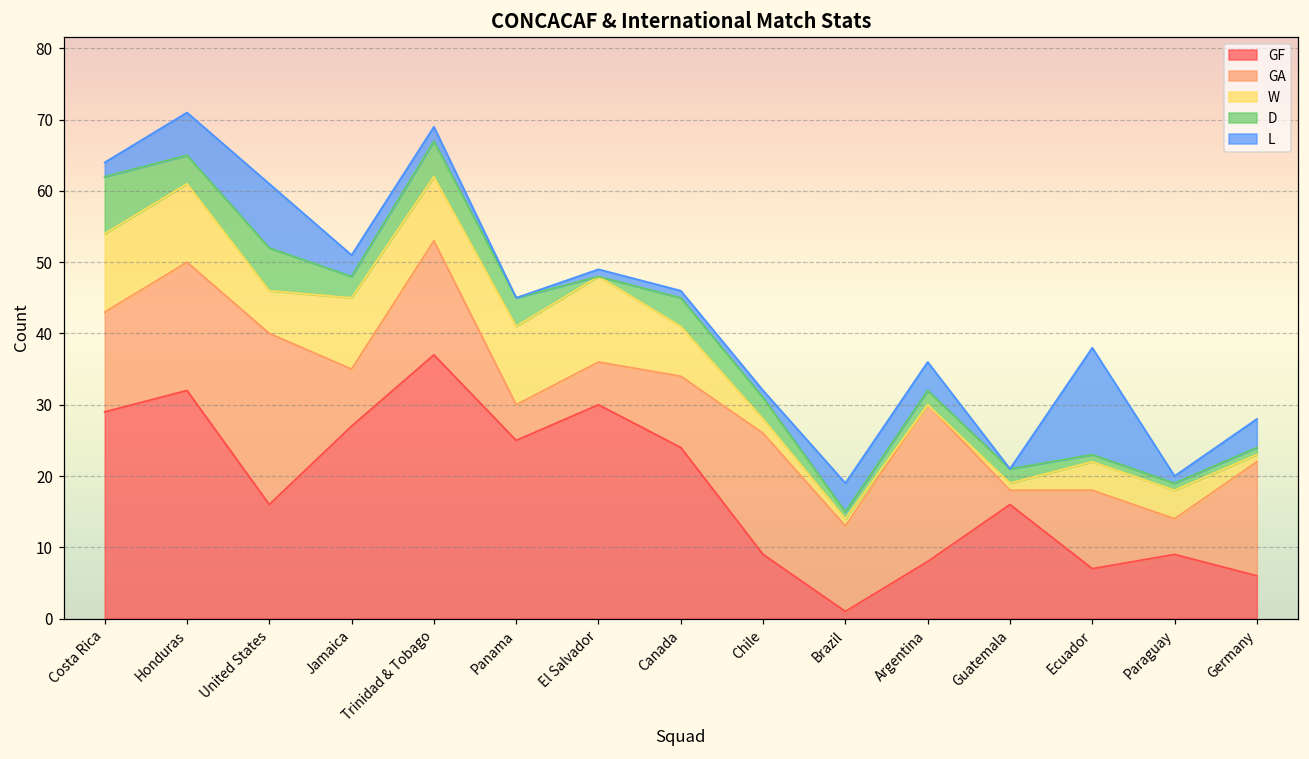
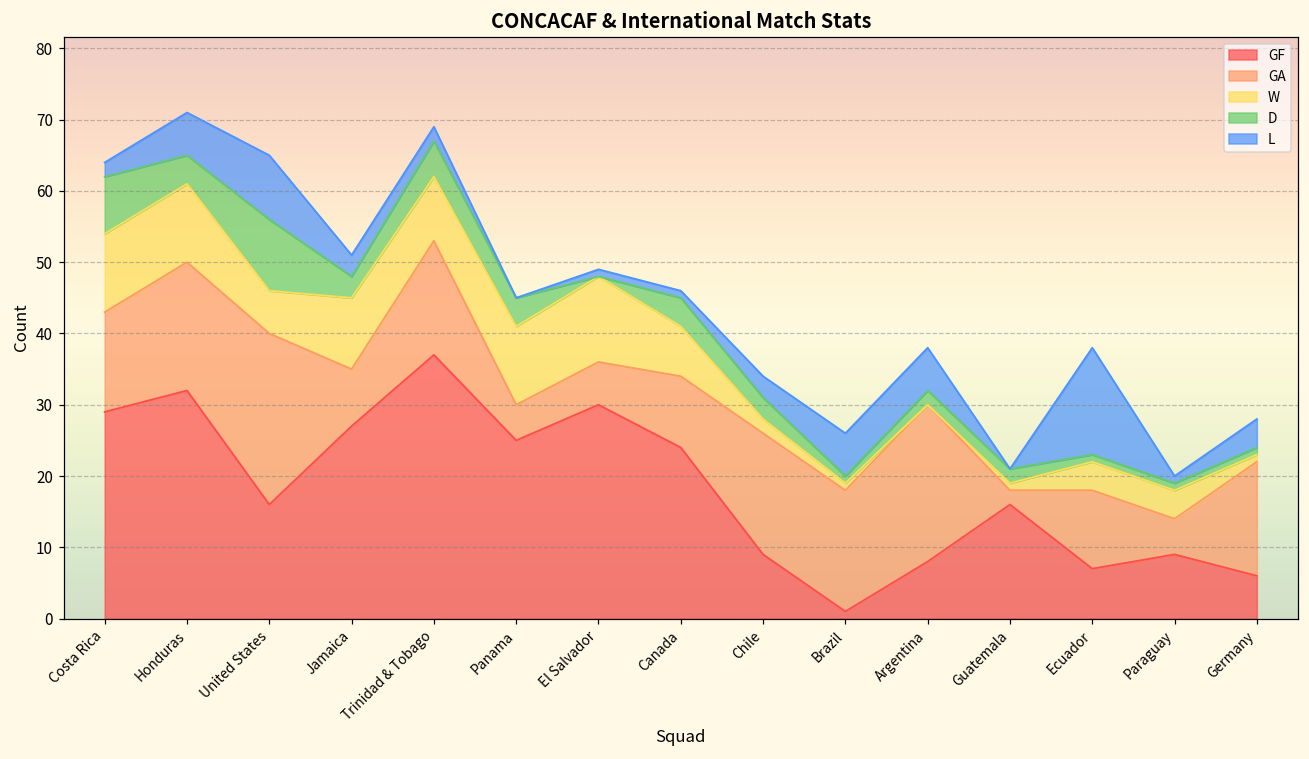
  {
    "GF": {
      "Costa Rica": 29,
      "Honduras": 32,
      "United States": 16,
      "Jamaica": 27,
      "Trinidad & Tobago": 37,
      "Panama": 25,
      "El Salvador": 30,
      "Canada": 24,
      "Chile": 9,
      "Brazil": 1,
      "Argentina": 8,
      "Guatemala": 16,
      "Ecuador": 7,
      "Paraguay": 9,
      "Germany": 6
    },
    "GA": {
      "Costa Rica": 14,
      "Honduras": 18,
      "United States": 24,
      "Jamaica": 8,
      "Trinidad & Tobago": 16,
      "Panama": 5,
      "El Salvador": 6,
      "Canada": 10,
      "Chile": 17,
-     "Brazil": 12,
+     "Brazil": 17,
      "Guatemala": 2,
      "Ecuador": 11,
      "Paraguay": 5,
      "Germany": 16
    },
    "W": {
      "Costa Rica": 11,
      "Honduras": 11,
      "United States": 6,
      "Jamaica": 10,
      "Trinidad & Tobago": 9,
      "Panama": 11,
      "Canada": 7,
      "Chile": 2,
      "Brazil": 1,
      "Guatemala": 1,
      "Ecuador": 4,
      "Paraguay": 4,
      "Germany": 1
    },
    "D": {
      "Costa Rica": 8,
      "Honduras": 4,
-     "United States": 6,
+     "United States": 10,
      "Jamaica": 3,
      "Trinidad & Tobago": 5,
      "Canada": 4,
      "Chile": 3,
      "Brazil": 1,
      "Argentina": 2,
      "Ecuador": 1,
      "Paraguay": 1,
      "Germany": 1
    },
    "L": {
      "Costa Rica": 2,
      "Honduras": 6,
      "United States": 9,
      "Jamaica": 3,
      "Trinidad & Tobago": 2,
      "El Salvador": 1,
      "Canada": 1,
-     "Chile": 1,
-     "Brazil": 4,
-     "Argentina": 4,
+     "Chile": 3,
+     "Brazil": 6,
+     "Argentina": 6,
      "Ecuador": 15,
      "Paraguay": 1,
      "Germany": 4
    }
  }
